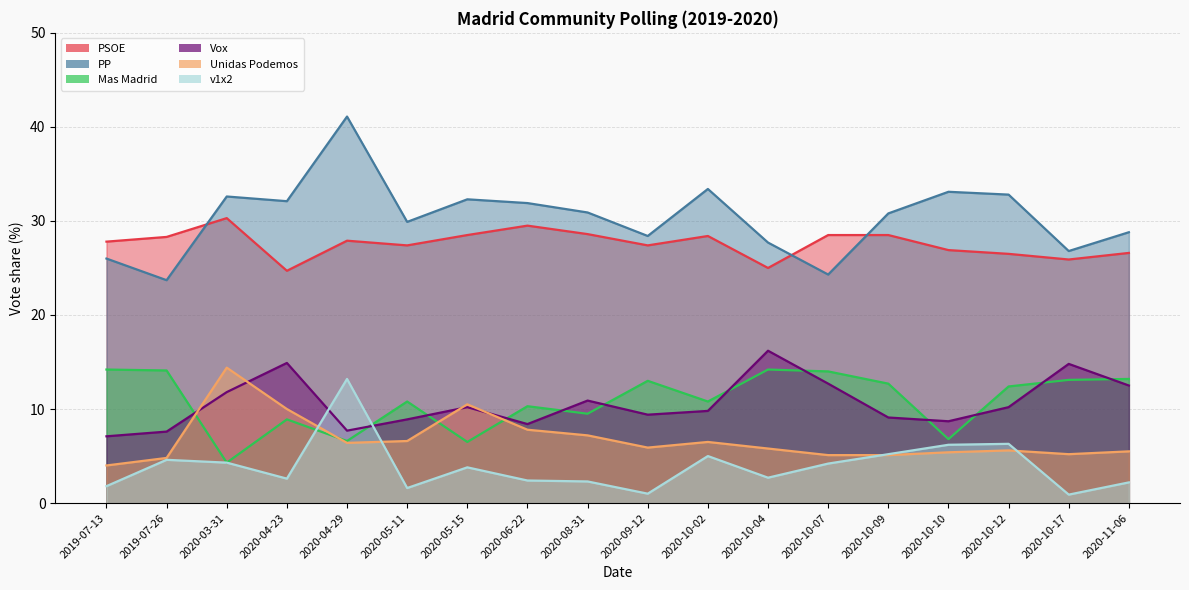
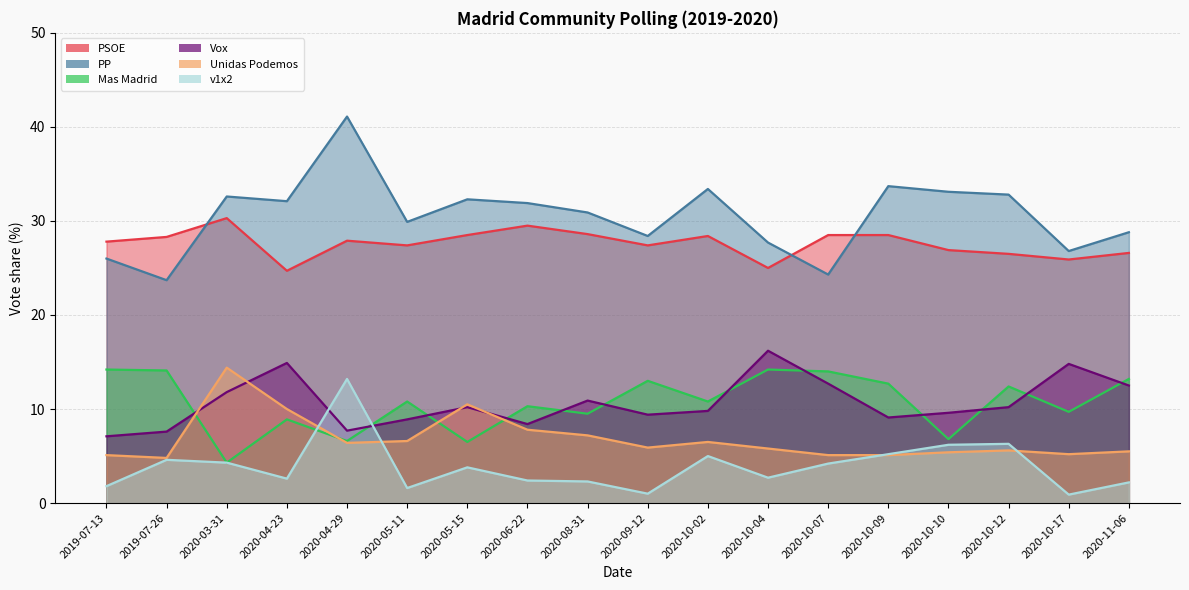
  {
    "PSOE": {
      "2019-07-13": 28,
      "2019-07-26": 28,
      "2020-03-31": 30,
      "2020-04-23": 25,
      "2020-04-29": 28,
      "2020-05-11": 27,
      "2020-05-15": 29,
      "2020-06-22": 30,
      "2020-08-31": 29,
      "2020-09-12": 27,
      "2020-10-02": 28,
      "2020-10-04": 25,
      "2020-10-07": 29,
      "2020-10-09": 29,
      "2020-10-10": 27,
      "2020-10-12": 27,
      "2020-10-17": 26,
      "2020-11-06": 27
    },
    "PP": {
      "2019-07-13": 26,
      "2019-07-26": 24,
      "2020-03-31": 33,
      "2020-04-23": 32,
      "2020-04-29": 41,
      "2020-05-11": 30,
      "2020-05-15": 32,
      "2020-06-22": 32,
      "2020-08-31": 31,
      "2020-09-12": 28,
      "2020-10-02": 33,
      "2020-10-04": 28,
      "2020-10-07": 24,
-     "2020-10-09": 31,
+     "2020-10-09": 34,
      "2020-10-10": 33,
      "2020-10-12": 33,
      "2020-10-17": 27,
      "2020-11-06": 29
    },
    "Mas Madrid": {
      "2019-07-13": 14,
      "2019-07-26": 14,
      "2020-04-23": 9,
      "2020-05-11": 11,
      "2020-05-15": 7,
      "2020-06-22": 10,
      "2020-08-31": 10,
      "2020-09-12": 13,
      "2020-10-02": 11,
      "2020-10-04": 14,
      "2020-10-07": 14,
      "2020-10-09": 13,
      "2020-10-10": 7,
      "2020-10-12": 12,
-     "2020-10-17": 13,
+     "2020-10-17": 10,
      "2020-11-06": 13
    },
    "Vox": {
      "2019-07-13": 7,
      "2019-07-26": 8,
      "2020-03-31": 12,
      "2020-04-23": 15,
      "2020-04-29": 8,
      "2020-05-11": 9,
      "2020-05-15": 10,
      "2020-06-22": 8,
      "2020-08-31": 11,
      "2020-09-12": 9,
      "2020-10-02": 10,
      "2020-10-04": 16,
      "2020-10-07": 13,
      "2020-10-09": 9,
-     "2020-10-10": 9,
+     "2020-10-10": 10,
      "2020-10-12": 10,
      "2020-10-17": 15,
      "2020-11-06": 13
    },
    "Unidas Podemos": {
-     "2019-07-13": 4,
+     "2019-07-13": 5,
      "2020-03-31": 14,
      "2020-04-23": 10,
      "2020-05-11": 7,
      "2020-05-15": 11,
      "2020-06-22": 8,
      "2020-08-31": 7,
      "2020-09-12": 6,
      "2020-10-02": 7,
      "2020-10-04": 6,
      "2020-10-07": 5,
      "2020-10-10": 5,
      "2020-10-12": 6,
      "2020-10-17": 5,
      "2020-11-06": 6
    },
    "v1x2": {
      "2019-07-13": 2,
      "2020-04-23": 3,
      "2020-04-29": 13,
      "2020-05-11": 2,
      "2020-05-15": 4,
      "2020-06-22": 2,
      "2020-08-31": 2,
      "2020-09-12": 1,
      "2020-10-02": 5,
      "2020-10-04": 3,
      "2020-10-07": 4,
      "2020-10-10": 6,
      "2020-10-12": 6,
      "2020-10-17": 1,
      "2020-11-06": 2
    }
  }
